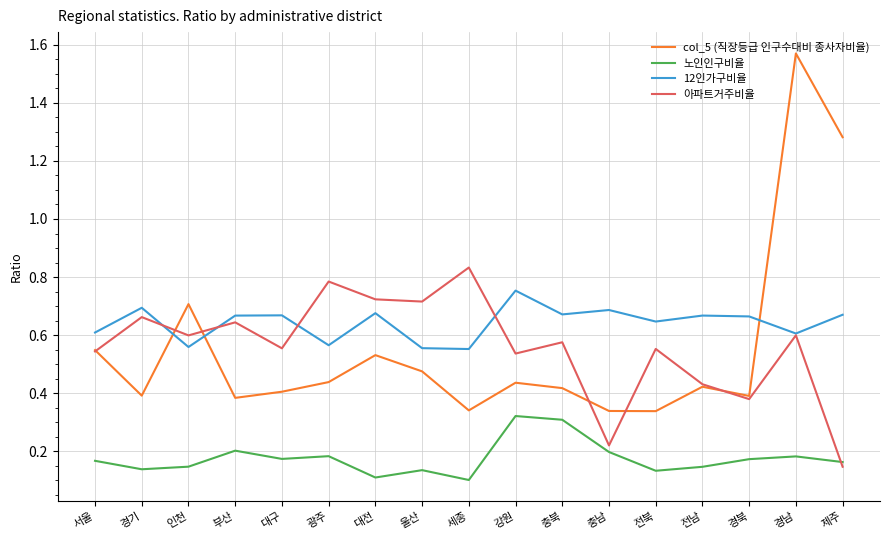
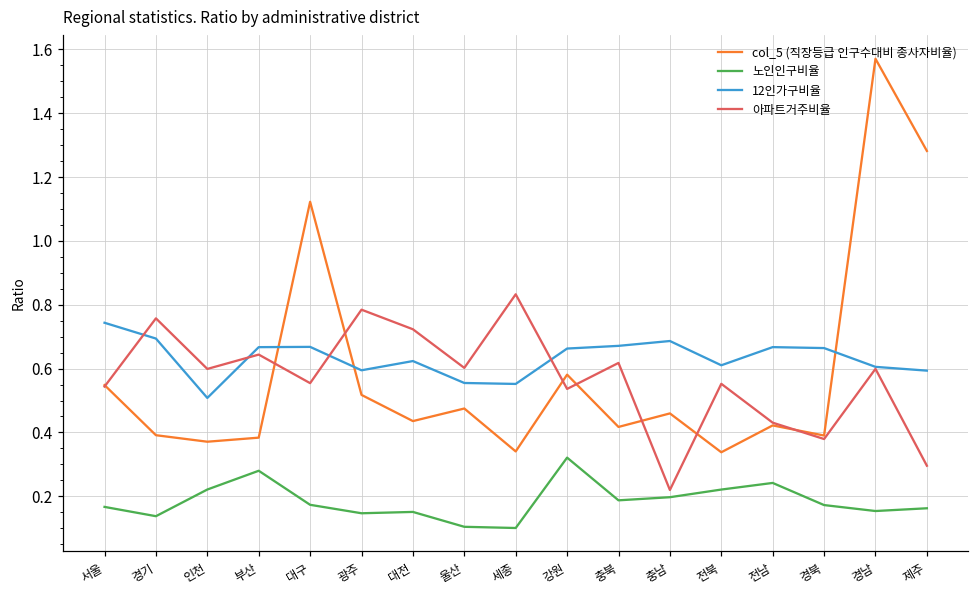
  {
    "col_5 (직장등급 인구수대비 종사자비율)": {
      "경기": 0.39,
-     "인천": 0.71,
+     "인천": 0.37,
      "부산": 0.38,
-     "대구": 0.40,
-     "광주": 0.44,
-     "대전": 0.53,
+     "대구": 1.12,
+     "광주": 0.52,
+     "대전": 0.44,
      "울산": 0.47,
      "세종": 0.34,
-     "강원": 0.44,
+     "강원": 0.58,
      "충북": 0.42,
-     "충남": 0.34,
+     "충남": 0.46,
      "전북": 0.34,
      "경북": 0.39,
      "경남": 1.57,
      "제주": 1.28
    },
    "노인인구비율": {
      "서울": 0.17,
      "경기": 0.14,
-     "인천": 0.15,
-     "부산": 0.20,
+     "인천": 0.22,
+     "부산": 0.28,
      "대구": 0.17,
-     "광주": 0.18,
-     "대전": 0.11,
-     "울산": 0.13,
+     "광주": 0.15,
+     "대전": 0.15,
+     "울산": 0.10,
      "세종": 0.10,
      "강원": 0.32,
-     "충북": 0.31,
+     "충북": 0.19,
      "충남": 0.20,
-     "전북": 0.13,
-     "전남": 0.15,
+     "전북": 0.22,
+     "전남": 0.24,
      "경북": 0.17,
-     "경남": 0.18,
+     "경남": 0.15,
      "제주": 0.16
    },
    "12인가구비율": {
-     "서울": 0.61,
+     "서울": 0.74,
      "경기": 0.69,
-     "인천": 0.56,
+     "인천": 0.51,
      "부산": 0.67,
      "대구": 0.67,
-     "광주": 0.57,
-     "대전": 0.68,
+     "광주": 0.59,
+     "대전": 0.62,
      "울산": 0.55,
      "세종": 0.55,
-     "강원": 0.75,
+     "강원": 0.66,
      "충북": 0.67,
      "충남": 0.69,
-     "전북": 0.65,
+     "전북": 0.61,
      "전남": 0.67,
      "경북": 0.66,
-     "제주": 0.67
+     "제주": 0.59
    },
    "아파트거주비율": {
-     "경기": 0.66,
+     "경기": 0.76,
      "인천": 0.60,
      "부산": 0.64,
      "대구": 0.55,
      "광주": 0.78,
      "대전": 0.72,
-     "울산": 0.72,
+     "울산": 0.60,
      "세종": 0.83,
      "강원": 0.54,
-     "충북": 0.58,
+     "충북": 0.62,
      "충남": 0.22,
      "전북": 0.55,
      "경북": 0.38,
-     "제주": 0.15
+     "제주": 0.30
    }
  }
